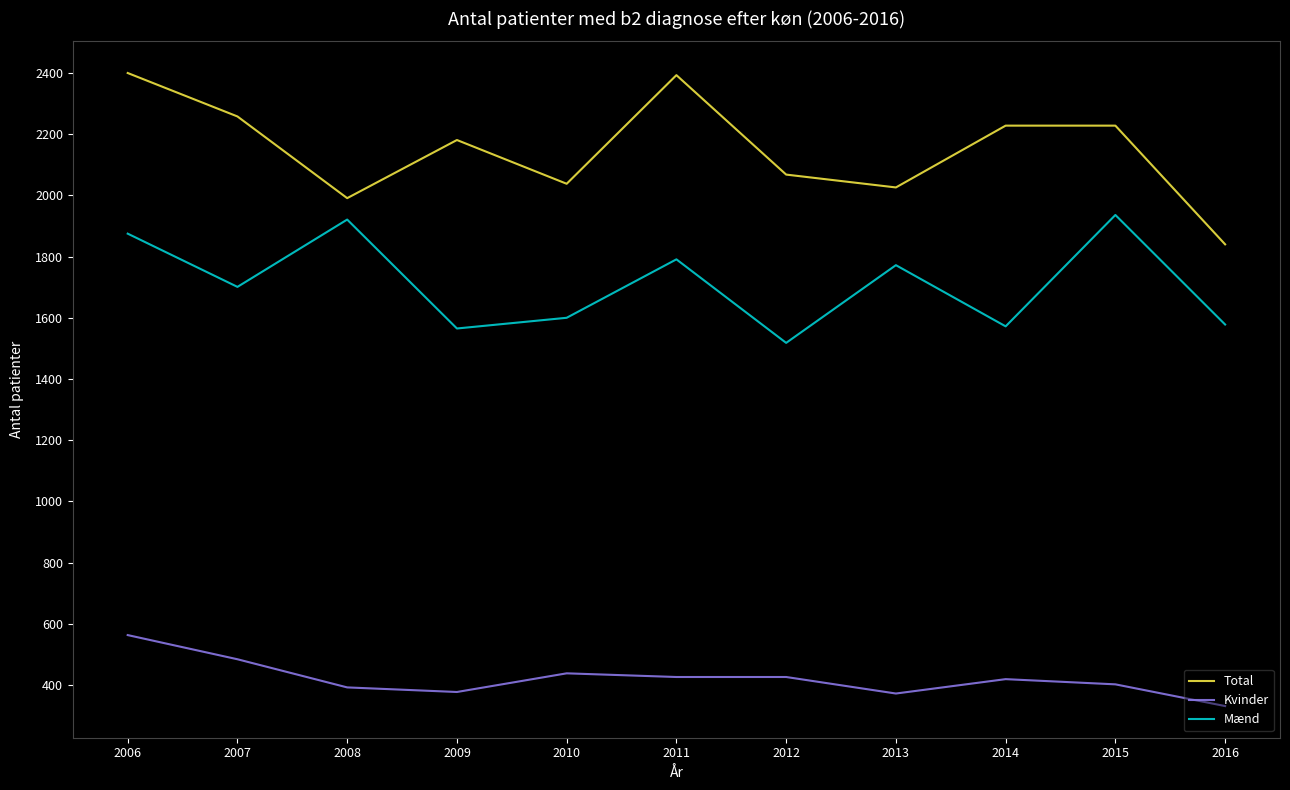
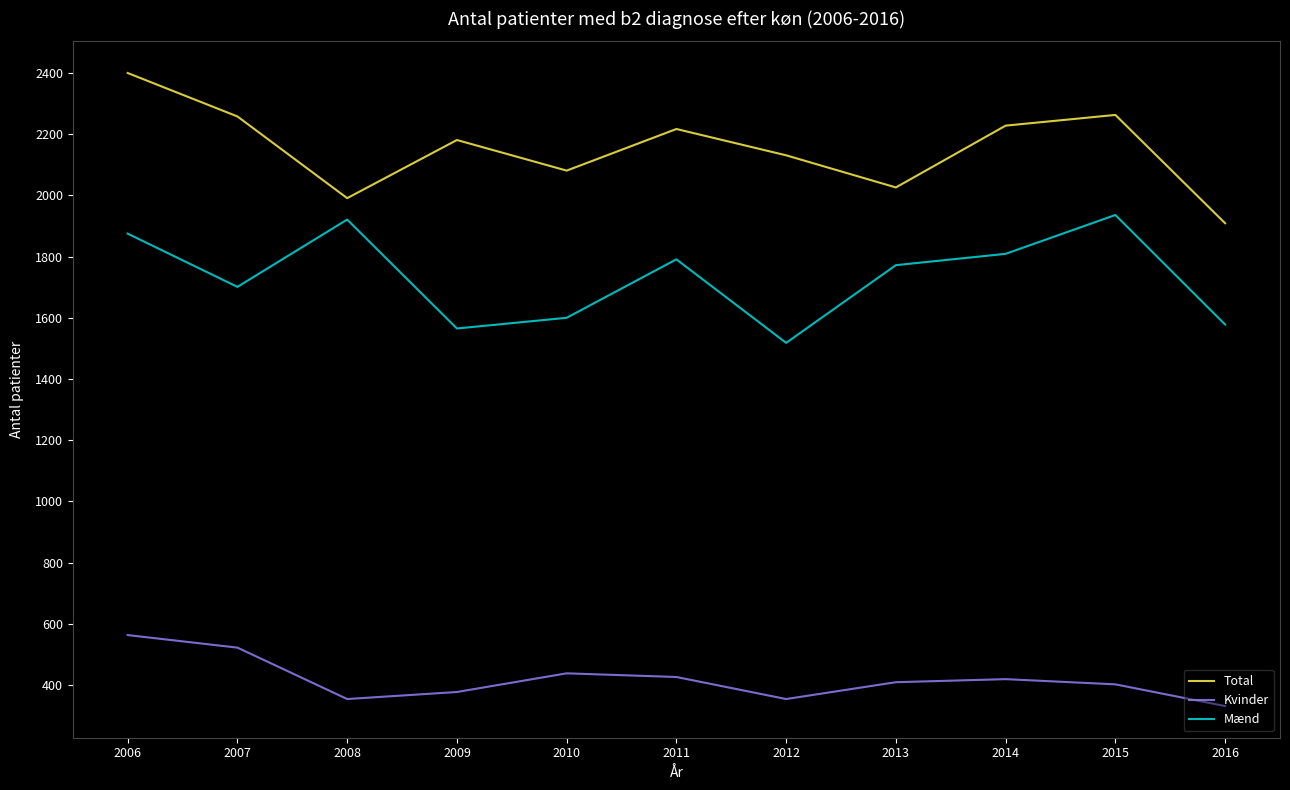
  {
    "Total": {
      "2006": 2400,
      "2007": 2260,
      "2008": 1990,
      "2009": 2180,
-     "2010": 2040,
-     "2011": 2390,
-     "2012": 2070,
+     "2010": 2080,
+     "2011": 2220,
+     "2012": 2130,
      "2013": 2030,
      "2014": 2230,
-     "2015": 2230,
-     "2016": 1840
+     "2015": 2260,
+     "2016": 1910
    },
    "Kvinder": {
      "2006": 560,
-     "2007": 480,
-     "2008": 390,
+     "2007": 520,
+     "2008": 350,
      "2009": 380,
      "2010": 440,
      "2011": 430,
-     "2012": 430,
-     "2013": 370,
+     "2012": 350,
+     "2013": 410,
      "2014": 420,
      "2015": 400
    },
    "Mænd": {
      "2006": 1880,
      "2007": 1700,
      "2008": 1920,
      "2009": 1570,
      "2010": 1600,
      "2011": 1790,
      "2012": 1520,
      "2013": 1770,
-     "2014": 1570,
+     "2014": 1810,
      "2015": 1940,
      "2016": 1580
    }
  }
